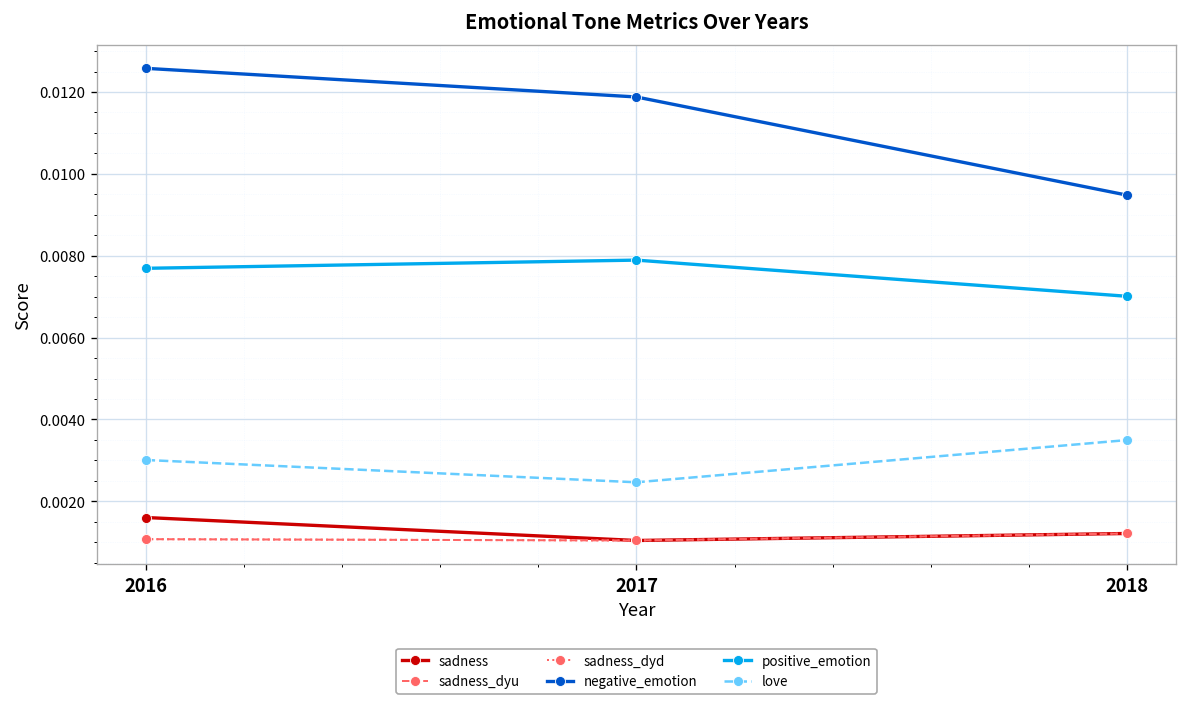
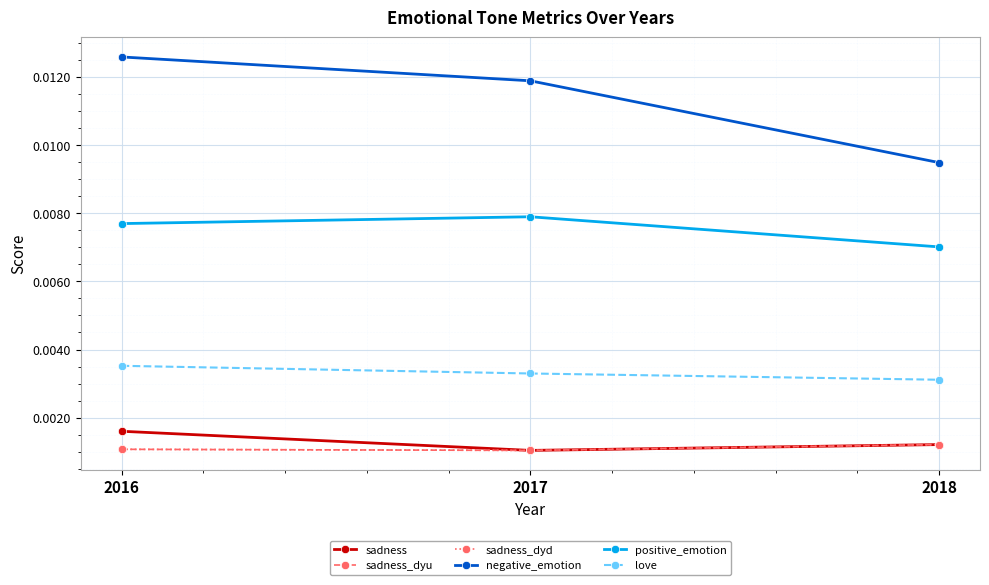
  {
    "sadness": {
      "2016": 0.0016
    },
    "sadness_dyd": {
      "2016": 0.0011
    },
    "negative_emotion": {
      "2016": 0.0126,
      "2017": 0.0119,
      "2018": 0.0095
    },
    "positive_emotion": {
      "2016": 0.0077,
      "2017": 0.0079,
      "2018": 0.0070
    },
    "love": {
-     "2016": 0.0030,
-     "2017": 0.0025,
-     "2018": 0.0035
+     "2016": 0.0035,
+     "2017": 0.0033,
+     "2018": 0.0031
    }
  }
